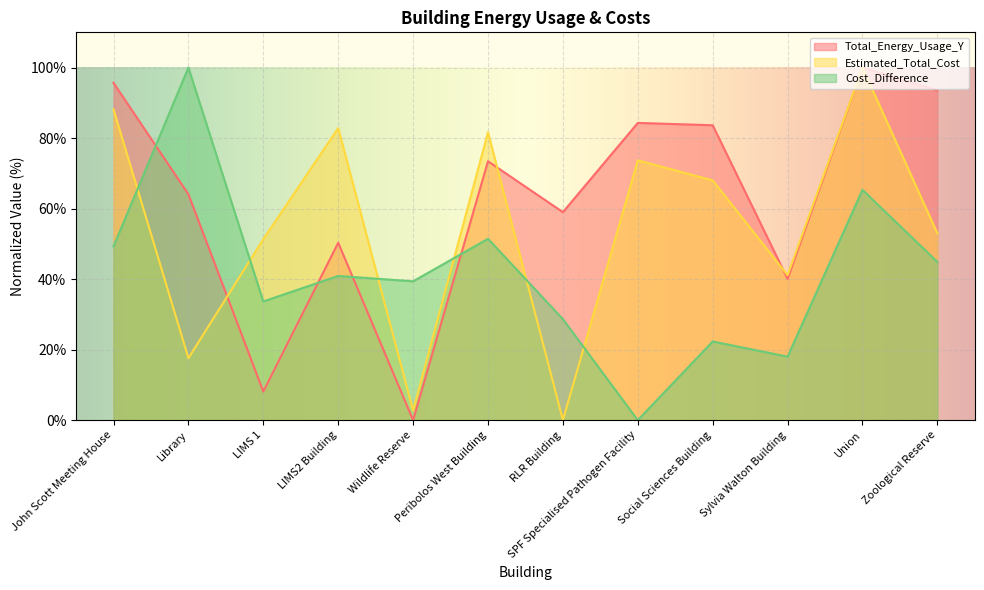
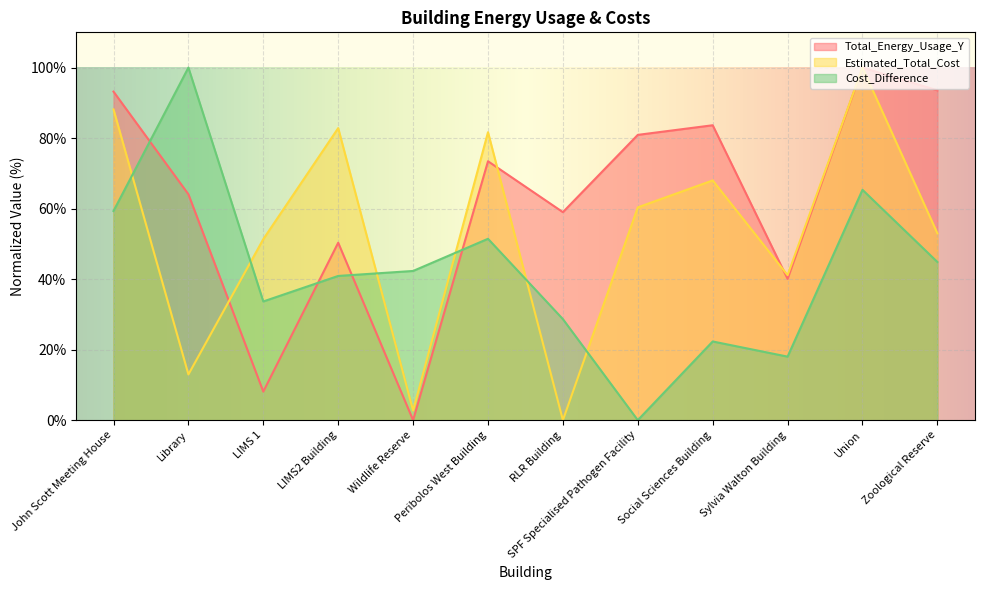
  {
    "Total_Energy_Usage_Y": {
-     "John Scott Meeting House": "96%",
+     "John Scott Meeting House": "93%",
      "Library": "64%",
      "LIMS 1": "8%",
      "LIMS2 Building": "50%",
      "Wildlife Reserve": "0%",
      "Peribolos West Building": "73%",
      "RLR Building": "59%",
-     "SPF Specialised Pathogen Facility": "84%",
+     "SPF Specialised Pathogen Facility": "81%",
      "Social Sciences Building": "84%",
      "Sylvia Walton Building": "40%",
      "Zoological Reserve": "94%"
    },
    "Estimated_Total_Cost": {
      "John Scott Meeting House": "88%",
-     "Library": "18%",
+     "Library": "13%",
      "LIMS 1": "51%",
      "LIMS2 Building": "83%",
      "Wildlife Reserve": "3%",
      "Peribolos West Building": "82%",
      "RLR Building": "0%",
-     "SPF Specialised Pathogen Facility": "74%",
+     "SPF Specialised Pathogen Facility": "60%",
      "Social Sciences Building": "68%",
      "Sylvia Walton Building": "41%",
      "Zoological Reserve": "53%"
    },
    "Cost_Difference": {
-     "John Scott Meeting House": "49%",
+     "John Scott Meeting House": "59%",
      "Library": "100%",
      "LIMS 1": "34%",
      "LIMS2 Building": "41%",
-     "Wildlife Reserve": "39%",
+     "Wildlife Reserve": "42%",
      "Peribolos West Building": "51%",
      "RLR Building": "29%",
      "SPF Specialised Pathogen Facility": "0%",
      "Social Sciences Building": "22%",
      "Sylvia Walton Building": "18%",
      "Union": "65%",
      "Zoological Reserve": "45%"
    }
  }
